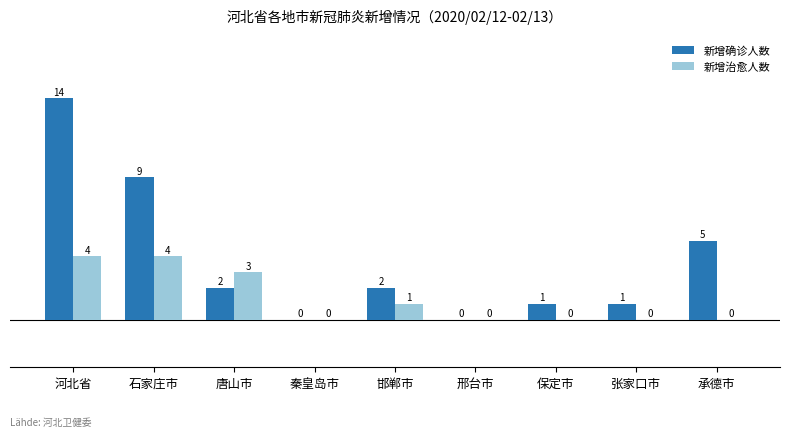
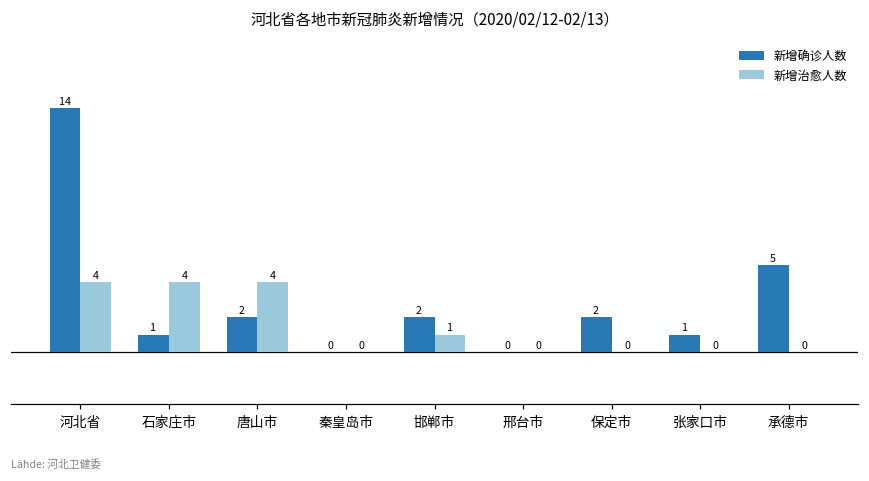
  {
    "新增确诊人数": {
      "河北省": 14,
-     "石家庄市": 9,
+     "石家庄市": 1,
      "唐山市": 2,
      "秦皇岛市": 0,
      "邯郸市": 2,
      "邢台市": 0,
-     "保定市": 1,
+     "保定市": 2,
      "张家口市": 1,
      "承德市": 5
    },
    "新增治愈人数": {
      "河北省": 4,
      "石家庄市": 4,
-     "唐山市": 3,
+     "唐山市": 4,
      "秦皇岛市": 0,
      "邯郸市": 1,
      "邢台市": 0,
      "保定市": 0,
      "张家口市": 0,
      "承德市": 0
    }
  }
